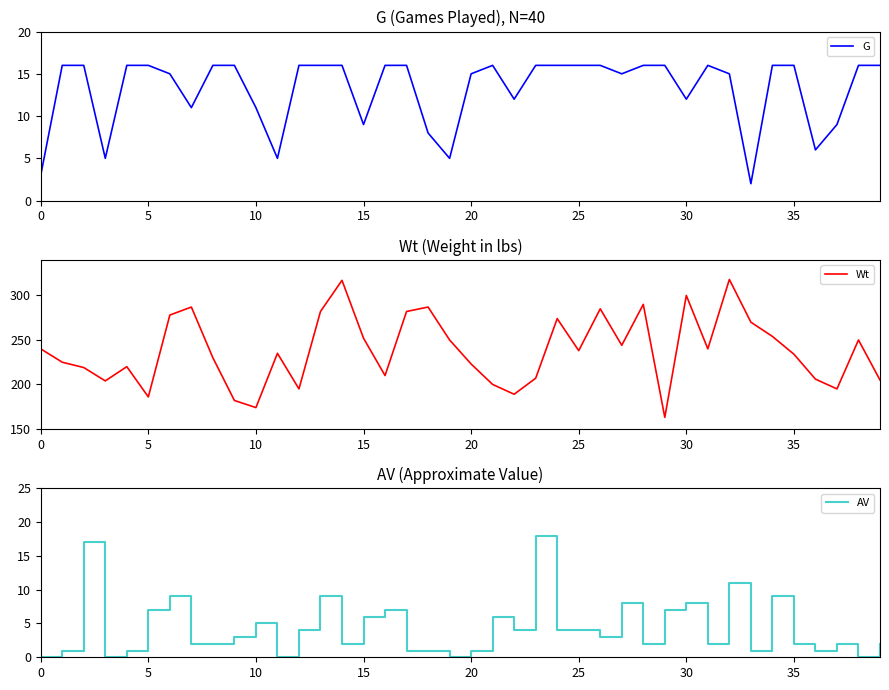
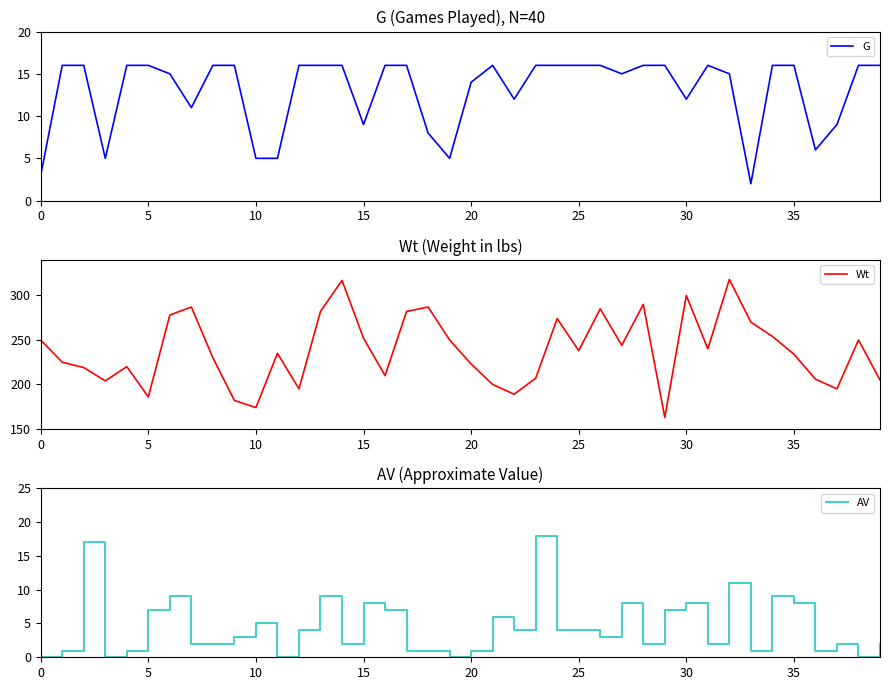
  {
    "G (Games Played), N=40": {
      "0": 3,
      "5": 16,
-     "10": 11,
+     "10": 5,
      "15": 9,
-     "20": 15,
+     "20": 14,
      "25": 16,
      "30": 12,
      "35": 16
    },
    "Wt (Weight in lbs)": {
-     "0": 240,
+     "0": 250,
      "5": 190,
      "10": 170,
      "15": 250,
      "20": 220,
      "25": 240,
      "30": 300,
      "35": 230
    },
    "AV (Approximate Value)": {
      "0": 0,
      "5": 7,
      "10": 5,
-     "15": 6,
+     "15": 8,
      "20": 1,
      "25": 4,
      "30": 8,
-     "35": 2
+     "35": 8
    }
  }
